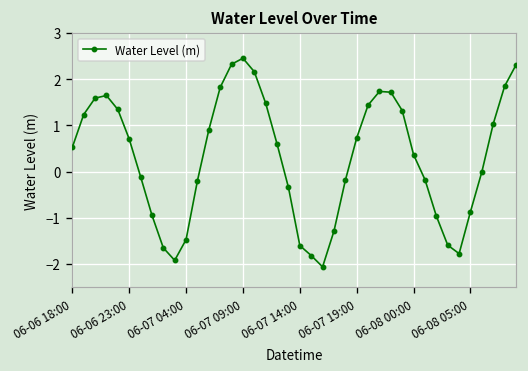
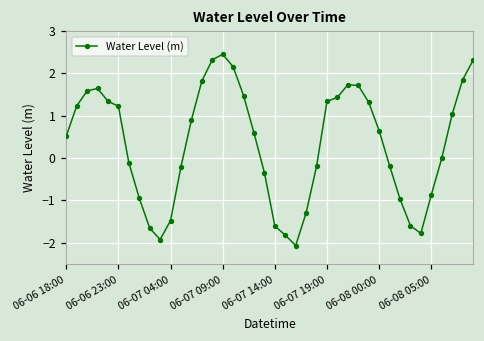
  {
    "06-06 18:00": 0.5,
-   "06-06 23:00": 0.7,
+   "06-06 23:00": 1.2,
    "06-07 04:00": -1.5,
    "06-07 09:00": 2.5,
    "06-07 14:00": -1.6,
-   "06-07 19:00": 0.7,
-   "06-08 00:00": 0.4,
+   "06-07 19:00": 1.3,
+   "06-08 00:00": 0.6,
    "06-08 05:00": -0.9
  }
